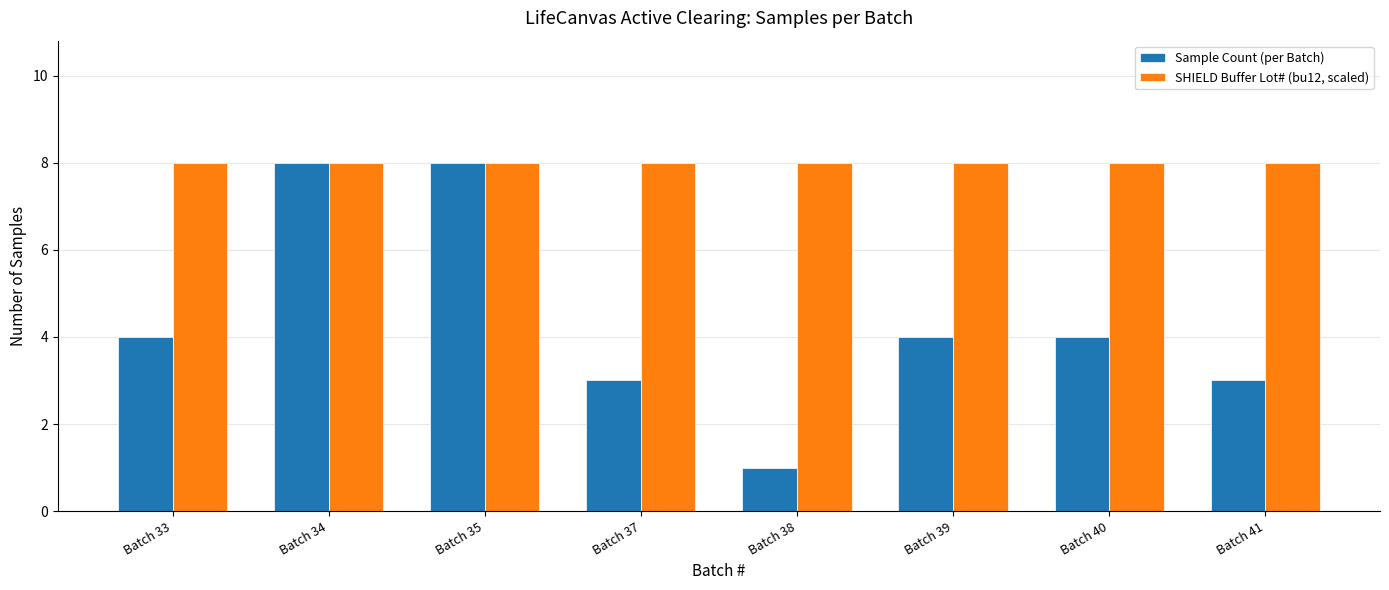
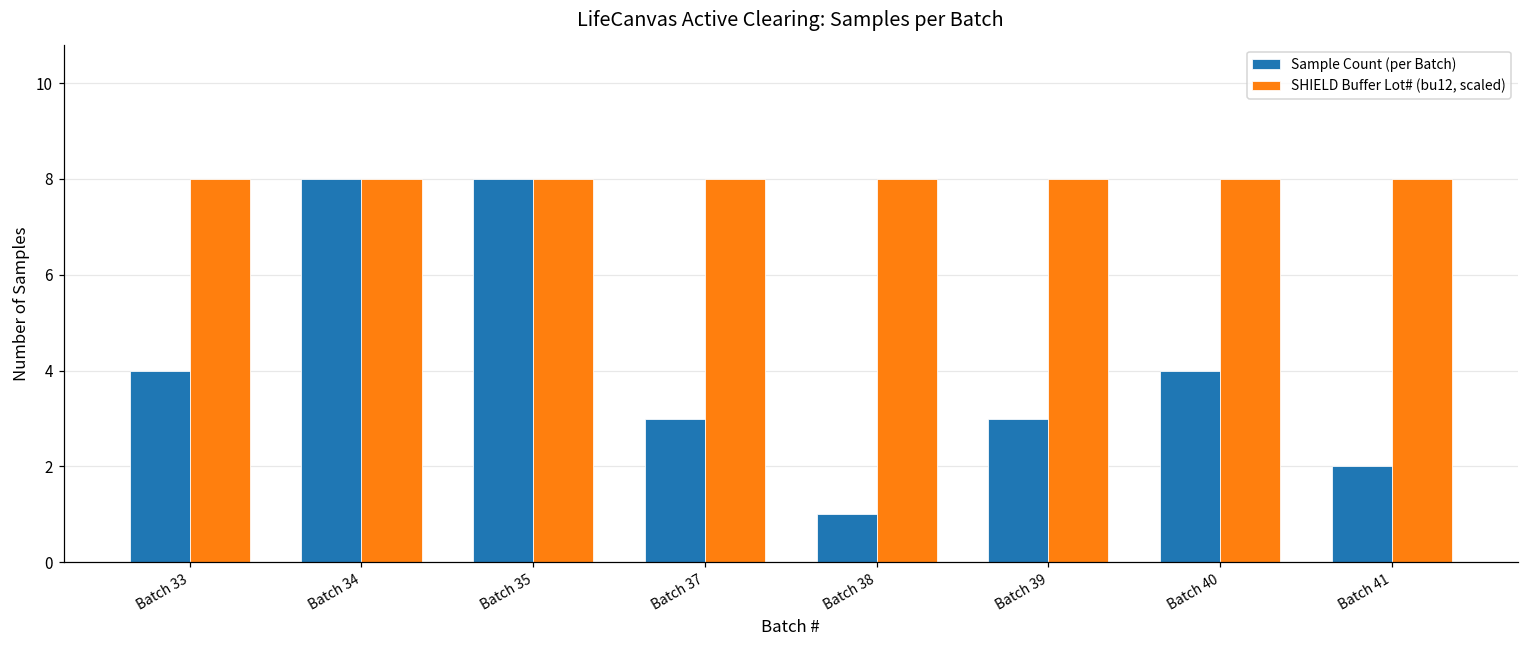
  {
    "Sample Count (per Batch)": {
      "Batch 33": 4,
      "Batch 34": 8,
      "Batch 35": 8,
      "Batch 37": 3,
      "Batch 38": 1,
-     "Batch 39": 4,
+     "Batch 39": 3,
      "Batch 40": 4,
-     "Batch 41": 3
+     "Batch 41": 2
    },
    "SHIELD Buffer Lot# (bu12, scaled)": {
      "Batch 33": 8,
      "Batch 34": 8,
      "Batch 35": 8,
      "Batch 37": 8,
      "Batch 38": 8,
      "Batch 39": 8,
      "Batch 40": 8,
      "Batch 41": 8
    }
  }
